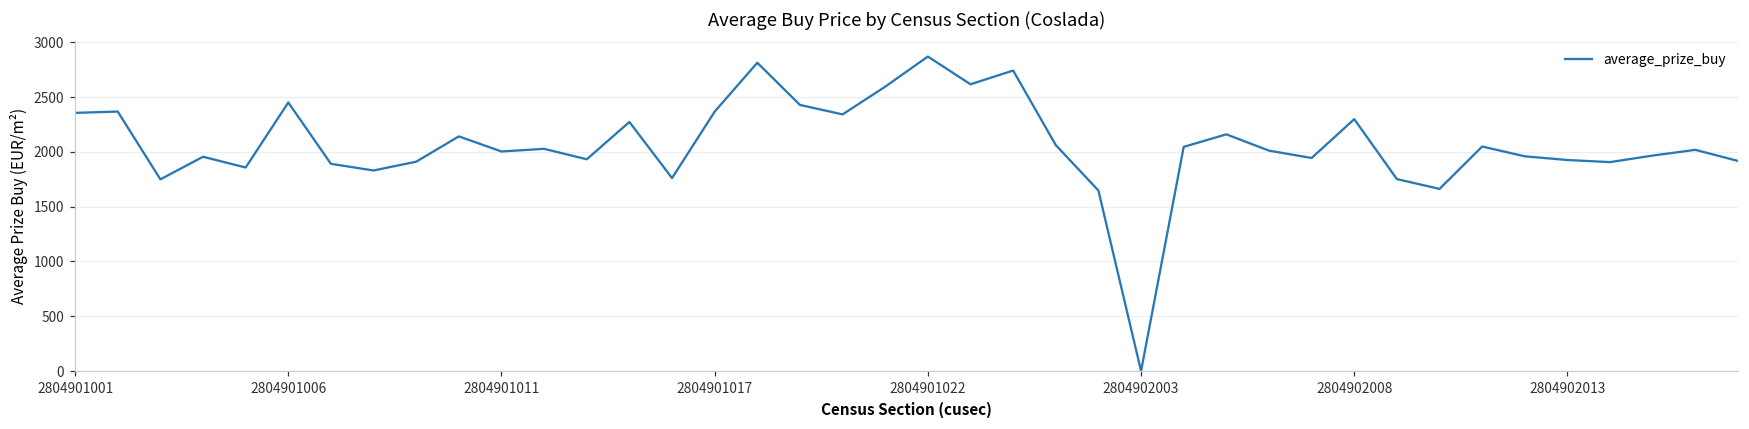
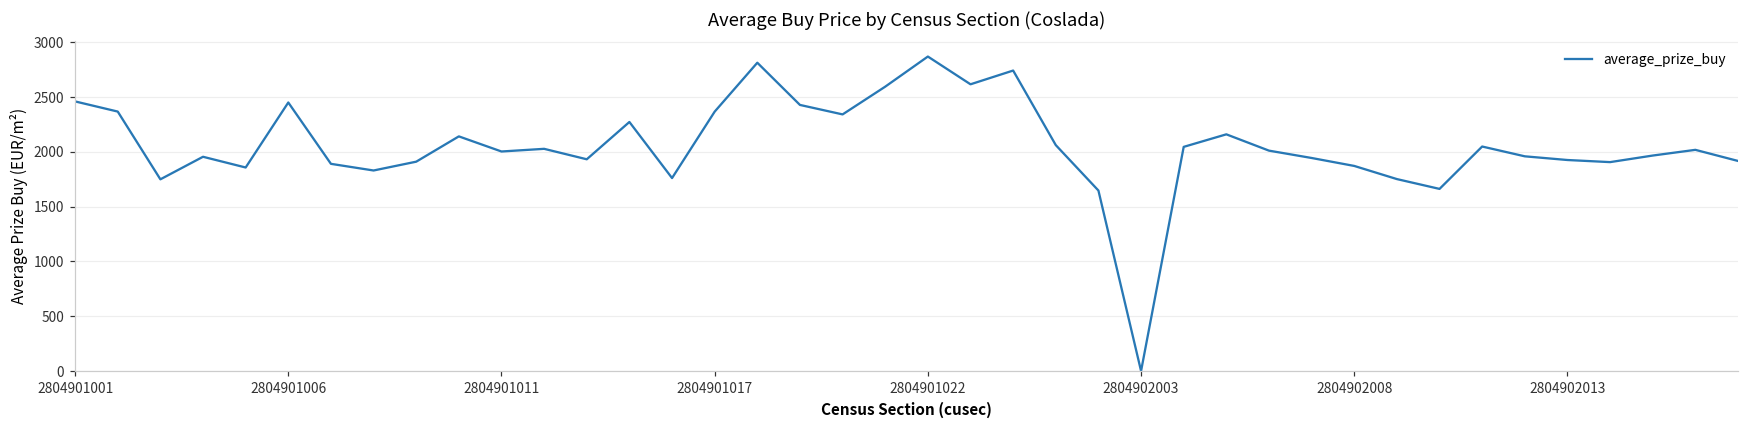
  {
-   "2804901001": 2400,
+   "2804901001": 2500,
    "2804901006": 2500,
    "2804901011": 2000,
    "2804901017": 2400,
    "2804901022": 2900,
    "2804902003": 0,
-   "2804902008": 2300,
+   "2804902008": 1900,
    "2804902013": 1900
  }
